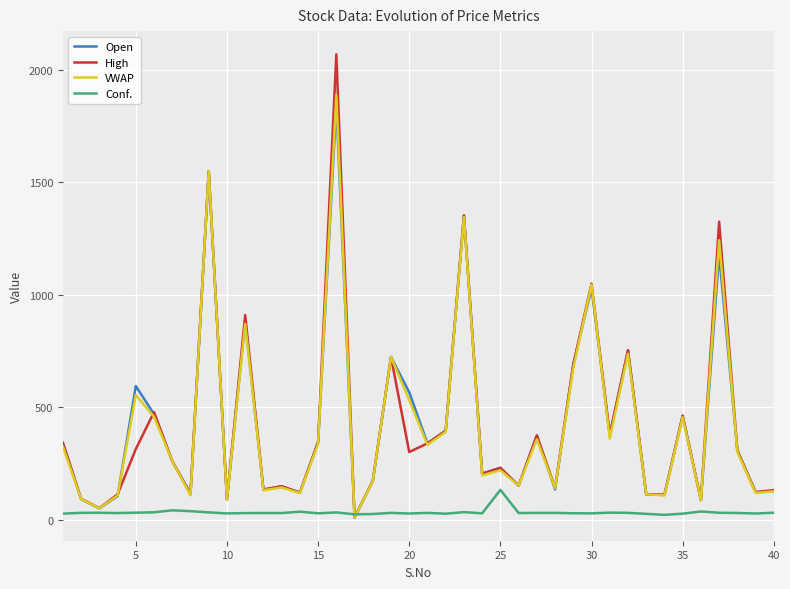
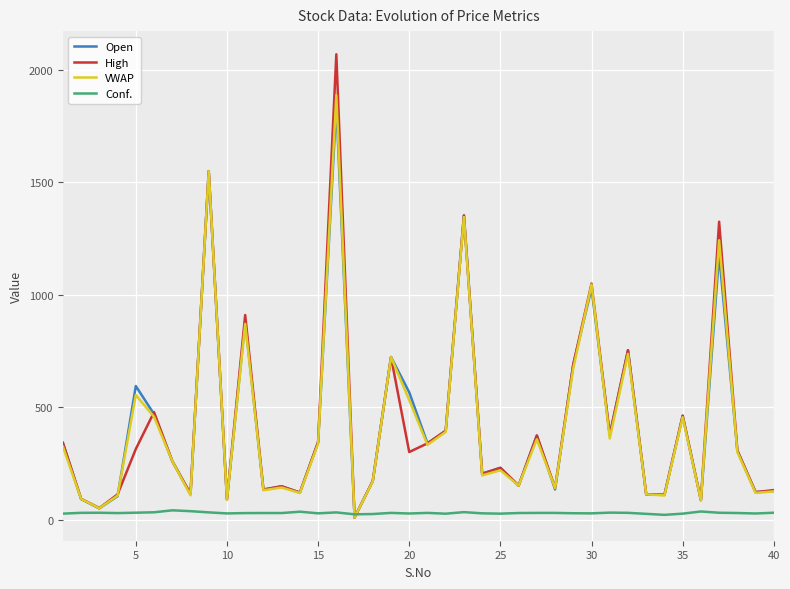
  {
    "Open": {
      "5": 590,
      "20": 570,
      "30": 1030
    },
    "High": {
      "5": 310,
      "20": 300
    },
    "VWAP": {
      "5": 550,
      "20": 530
    },
    "Conf.": {
      "5": 30,
      "10": 30,
      "15": 30,
      "20": 30,
-     "25": 130,
+     "25": 30,
      "30": 30,
      "35": 30,
      "40": 30
    }
  }
